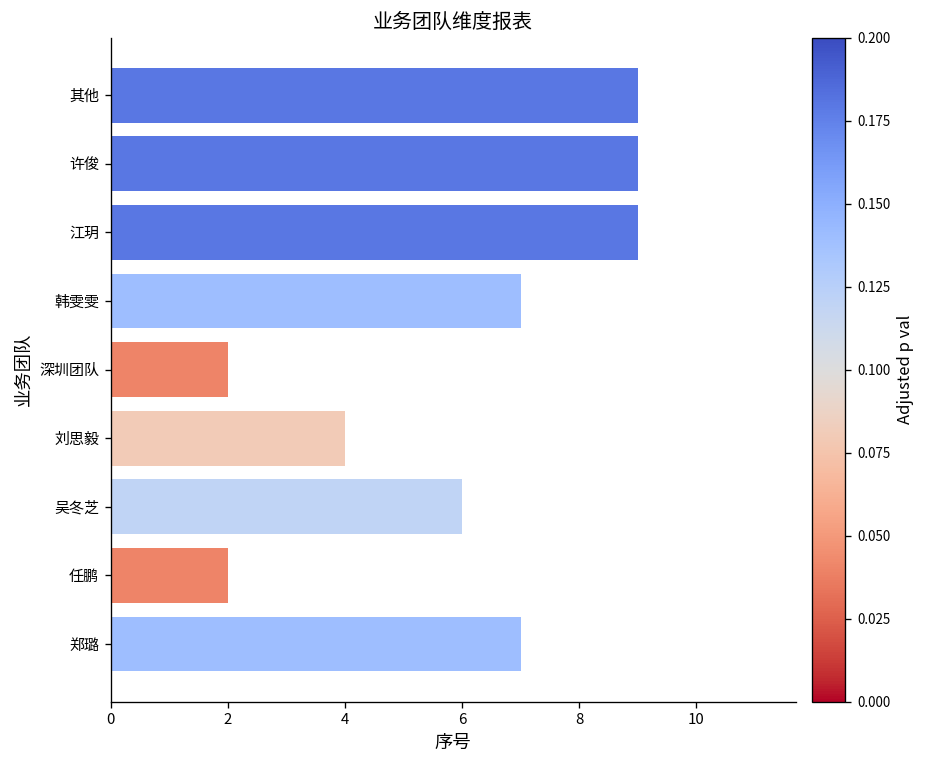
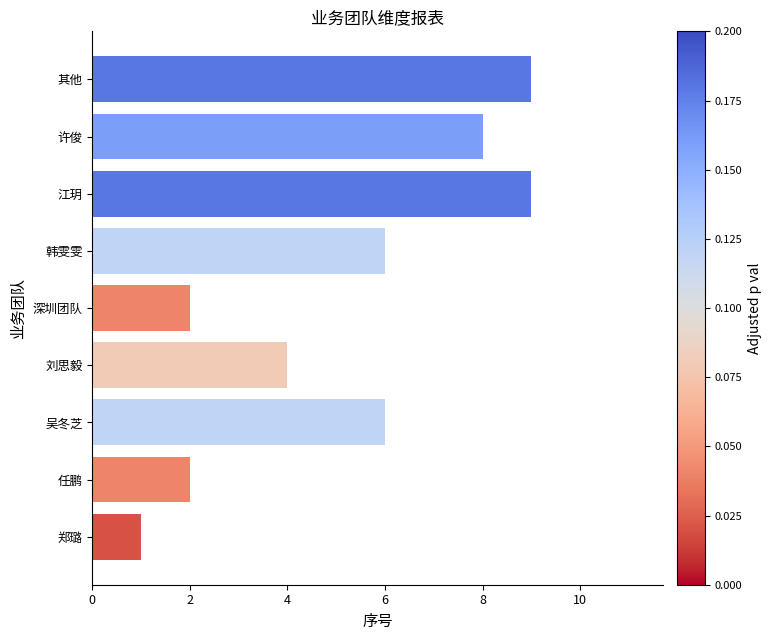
  {
    "其他": 9,
-   "许俊": 9,
+   "许俊": 8,
    "江玥": 9,
-   "韩雯雯": 7,
+   "韩雯雯": 6,
    "深圳团队": 2,
    "刘思毅": 4,
    "吴冬芝": 6,
    "任鹏": 2,
-   "郑璐": 7
+   "郑璐": 1
  }
